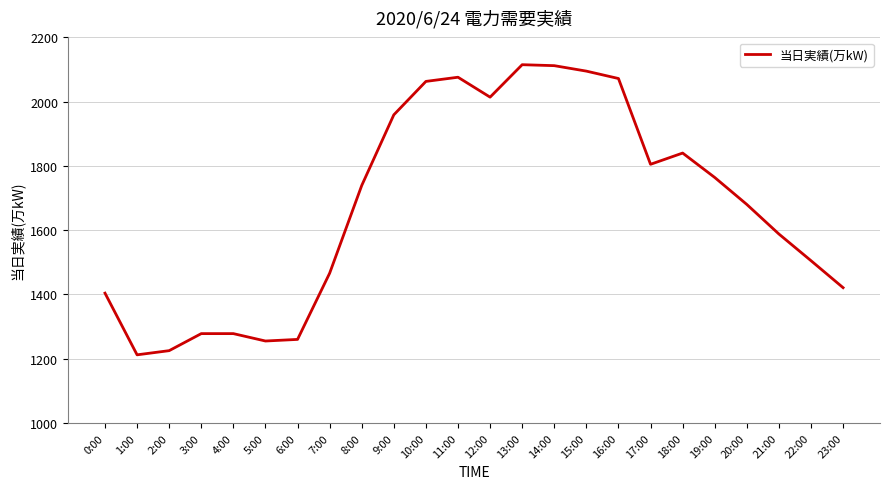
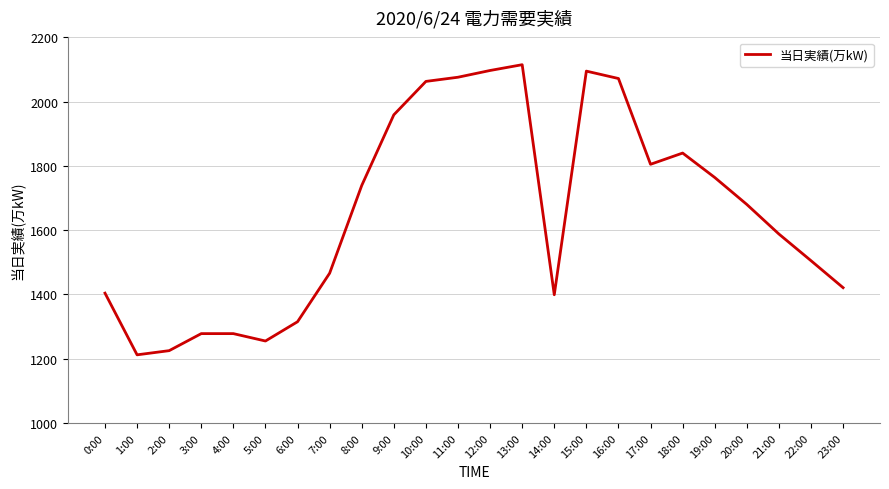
  {
    "0:00": 1400,
    "1:00": 1210,
    "2:00": 1230,
    "3:00": 1280,
    "4:00": 1280,
    "5:00": 1260,
-   "6:00": 1260,
+   "6:00": 1320,
    "7:00": 1470,
    "8:00": 1740,
    "9:00": 1960,
    "10:00": 2060,
    "11:00": 2080,
-   "12:00": 2010,
+   "12:00": 2100,
    "13:00": 2120,
-   "14:00": 2110,
+   "14:00": 1400,
    "15:00": 2100,
    "16:00": 2070,
    "17:00": 1810,
    "18:00": 1840,
    "19:00": 1760,
    "20:00": 1680,
    "21:00": 1590,
    "22:00": 1510,
    "23:00": 1420
  }
